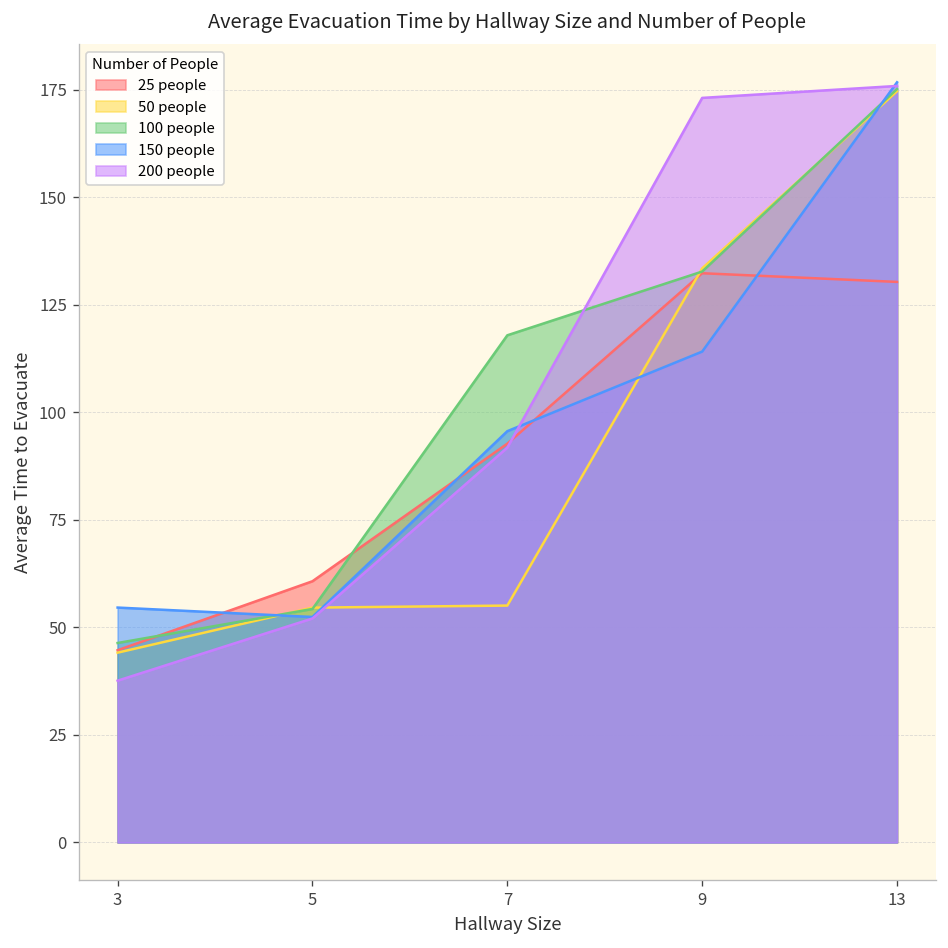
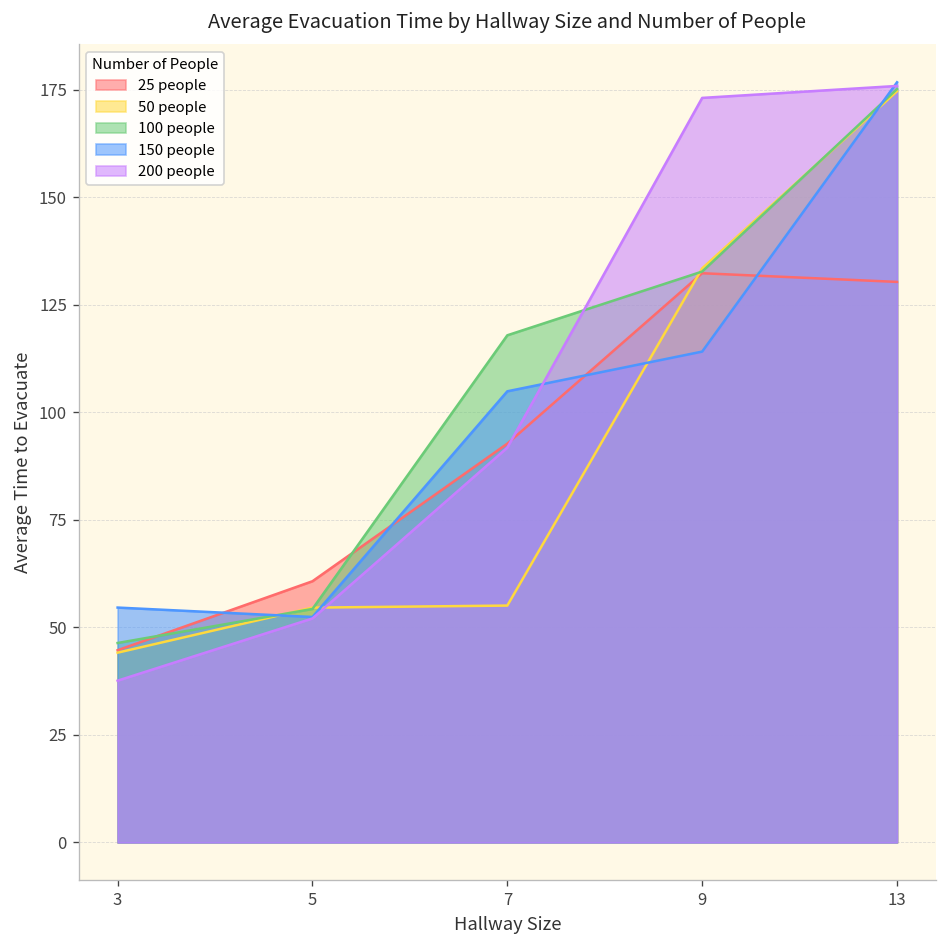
  {
    "25 people": {
      "5": 61,
      "7": 93,
      "13": 130
    },
    "50 people": {
      "7": 55,
      "9": 133
    },
    "100 people": {
      "3": 46,
      "7": 118
    },
    "150 people": {
      "3": 55,
-     "7": 96,
+     "7": 105,
      "9": 114,
      "13": 177
    },
    "200 people": {
      "3": 38,
      "7": 92,
      "9": 173,
      "13": 176
    }
  }
